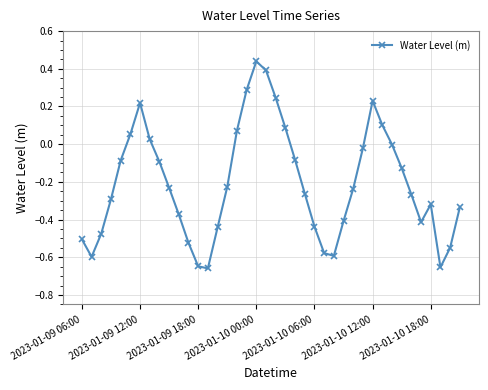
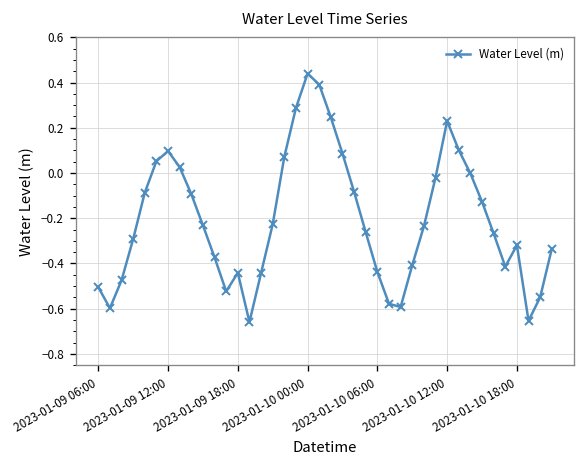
  {
    "2023-01-09 06:00": -0.50,
-   "2023-01-09 12:00": 0.22,
-   "2023-01-09 18:00": -0.65,
+   "2023-01-09 12:00": 0.10,
+   "2023-01-09 18:00": -0.44,
    "2023-01-10 00:00": 0.44,
    "2023-01-10 06:00": -0.44,
    "2023-01-10 12:00": 0.23,
    "2023-01-10 18:00": -0.32
  }
